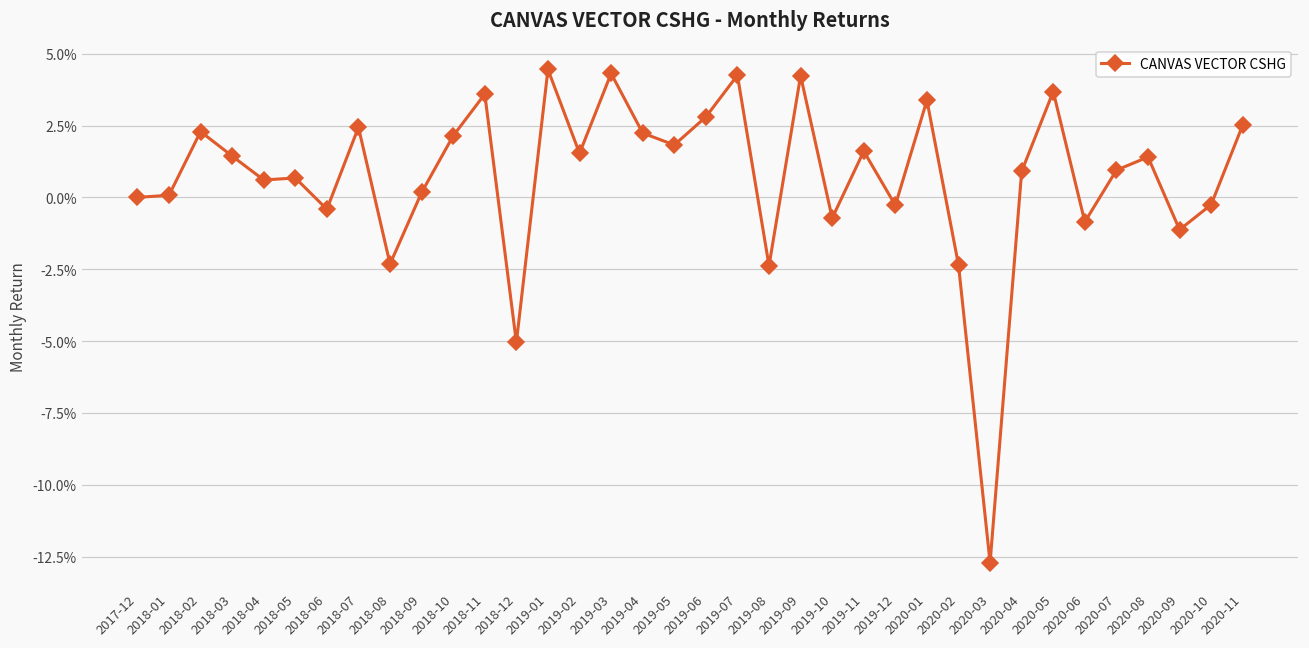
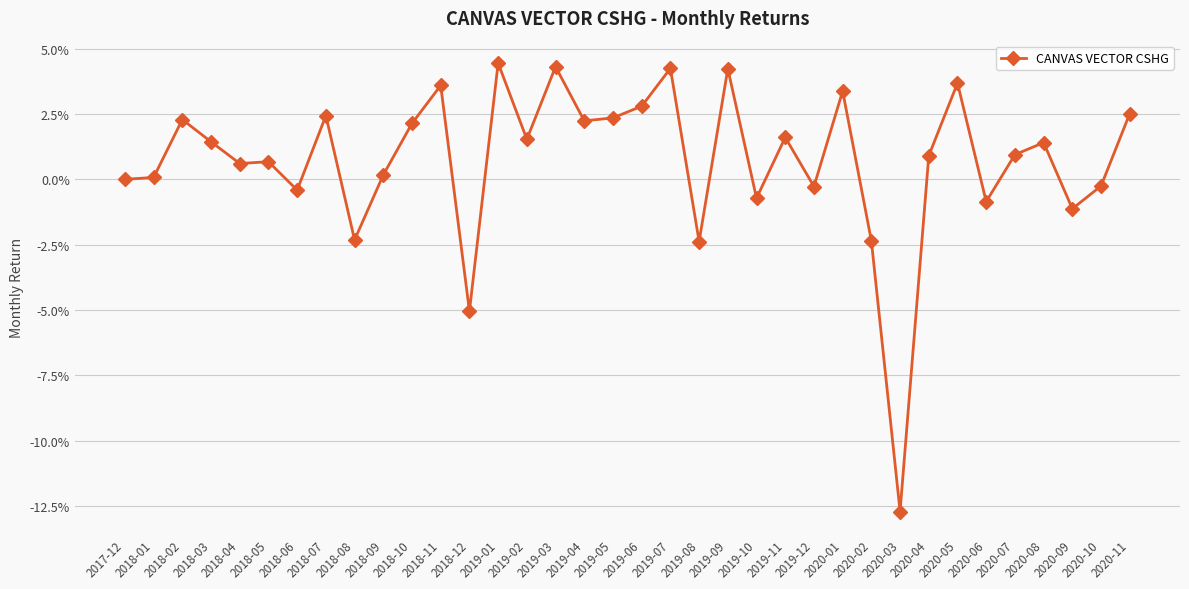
  {
    "2017-12": "0.0%",
    "2018-01": "0.1%",
    "2018-02": "2.3%",
    "2018-03": "1.4%",
    "2018-04": "0.6%",
    "2018-05": "0.7%",
    "2018-06": "-0.4%",
    "2018-07": "2.4%",
    "2018-08": "-2.3%",
    "2018-09": "0.2%",
    "2018-10": "2.1%",
    "2018-11": "3.6%",
    "2018-12": "-5.0%",
    "2019-01": "4.5%",
    "2019-02": "1.5%",
    "2019-03": "4.3%",
    "2019-04": "2.2%",
-   "2019-05": "1.8%",
+   "2019-05": "2.4%",
    "2019-06": "2.8%",
    "2019-07": "4.2%",
    "2019-08": "-2.4%",
    "2019-09": "4.2%",
    "2019-10": "-0.7%",
    "2019-11": "1.6%",
    "2019-12": "-0.3%",
    "2020-01": "3.4%",
    "2020-02": "-2.4%",
    "2020-03": "-12.7%",
    "2020-04": "0.9%",
    "2020-05": "3.7%",
    "2020-06": "-0.9%",
    "2020-07": "0.9%",
    "2020-08": "1.4%",
    "2020-09": "-1.1%",
    "2020-10": "-0.3%",
    "2020-11": "2.5%"
  }
